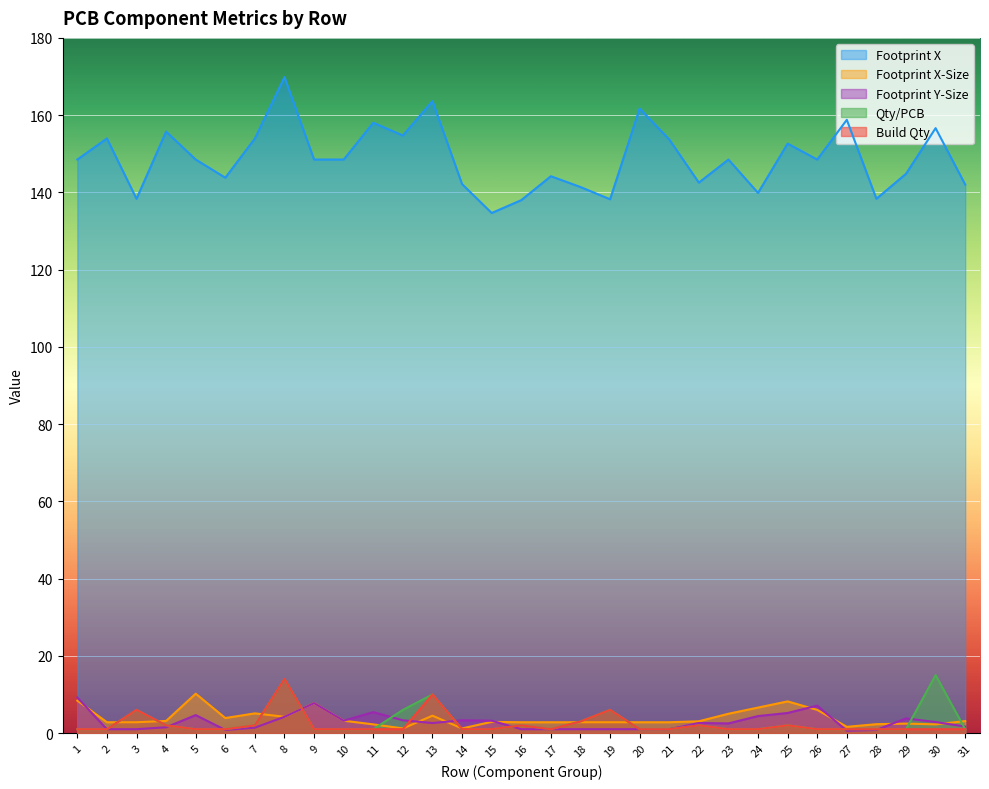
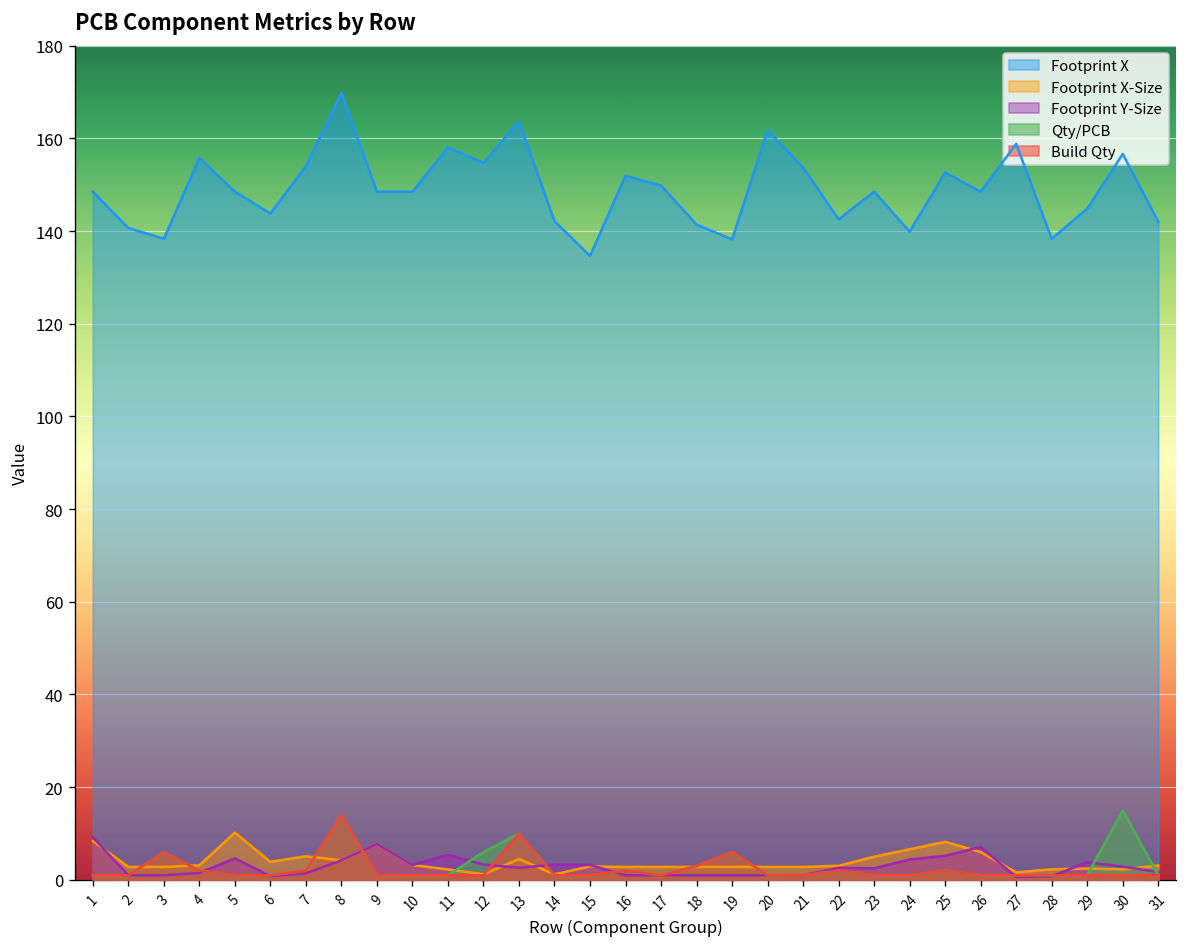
  {
    "Footprint X": {
      "1": 149,
-     "2": 154,
+     "2": 141,
      "3": 138,
      "4": 156,
      "5": 149,
      "6": 144,
      "7": 154,
      "8": 170,
      "9": 149,
      "10": 149,
      "11": 158,
      "12": 155,
      "13": 164,
      "14": 142,
      "15": 135,
-     "16": 138,
-     "17": 144,
+     "16": 152,
+     "17": 150,
      "18": 141,
      "19": 138,
      "20": 162,
      "21": 154,
      "22": 143,
      "23": 149,
      "24": 140,
      "25": 153,
      "26": 149,
      "28": 138,
      "29": 145,
      "31": 142
    },
    "Footprint X-Size": {
      "1": 8,
      "2": 3,
      "3": 3,
      "4": 3,
      "5": 10,
      "6": 4,
      "7": 5,
      "11": 2,
      "13": 5,
      "16": 3,
      "17": 3,
      "19": 3,
      "20": 3,
      "21": 3,
      "23": 5,
      "24": 7,
      "25": 8,
      "26": 6,
      "28": 2,
      "29": 2,
      "31": 3
    },
    "Footprint Y-Size": {
      "1": 9,
      "3": 1,
      "5": 5,
      "11": 5,
      "12": 3,
      "13": 3,
      "14": 3,
      "16": 1,
      "18": 1,
      "19": 1,
      "23": 3,
      "24": 4,
      "25": 5,
      "26": 7,
      "29": 4,
      "31": 2
    },
    "Qty/PCB": {
      "12": 6,
      "30": 15
    },
    "Build Qty": {
      "30": 1
    }
  }
